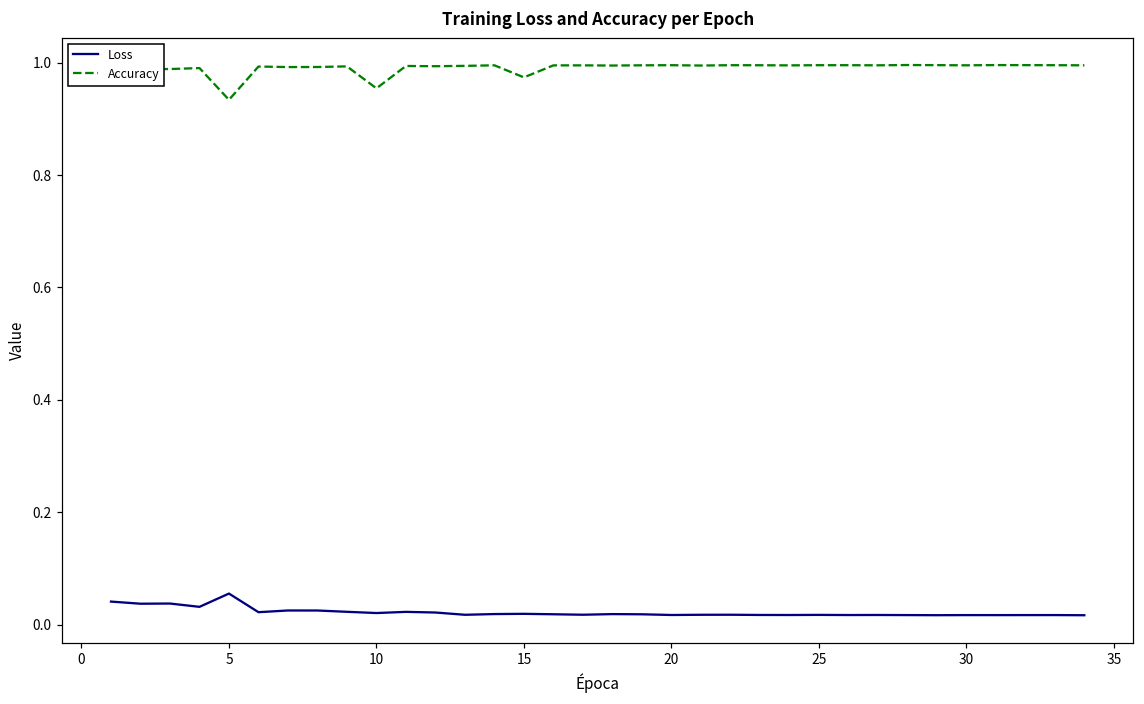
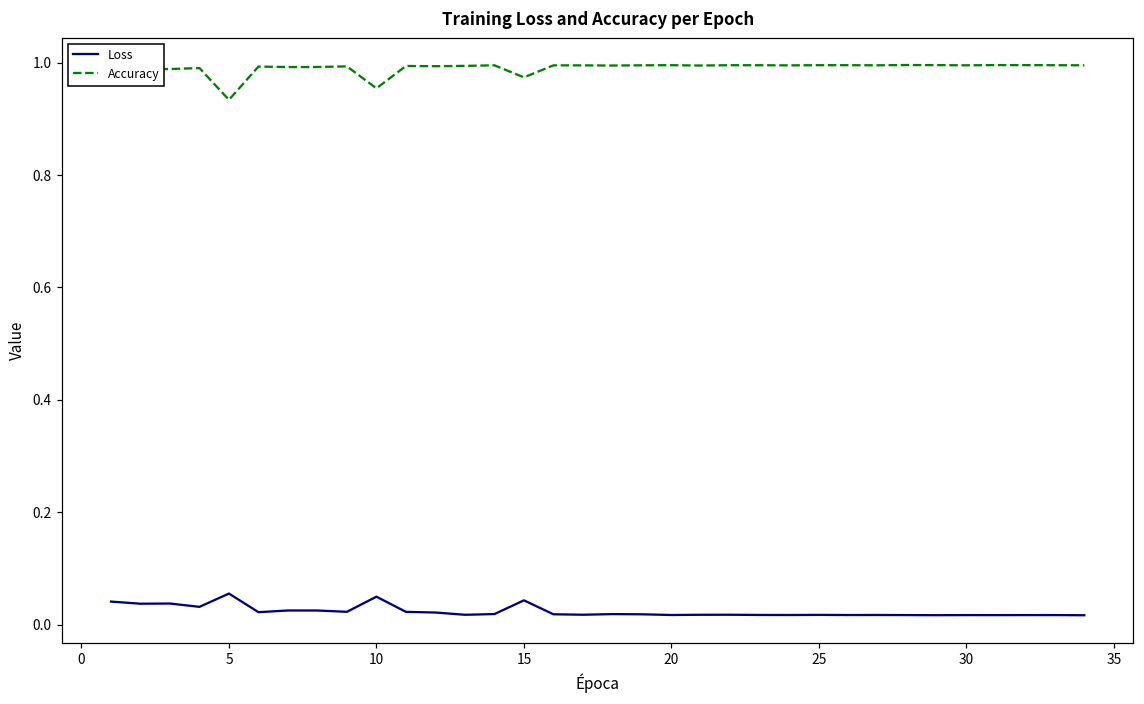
  {
    "Loss": {
      "5": 0.06,
-     "10": 0.02,
-     "15": 0.02,
+     "10": 0.05,
+     "15": 0.04,
      "20": 0.02,
      "25": 0.02,
      "30": 0.02
    },
    "Accuracy": {
      "5": 0.93,
      "10": 0.95,
      "15": 0.97,
      "20": 1.00,
      "25": 1.00,
      "30": 1.00
    }
  }
